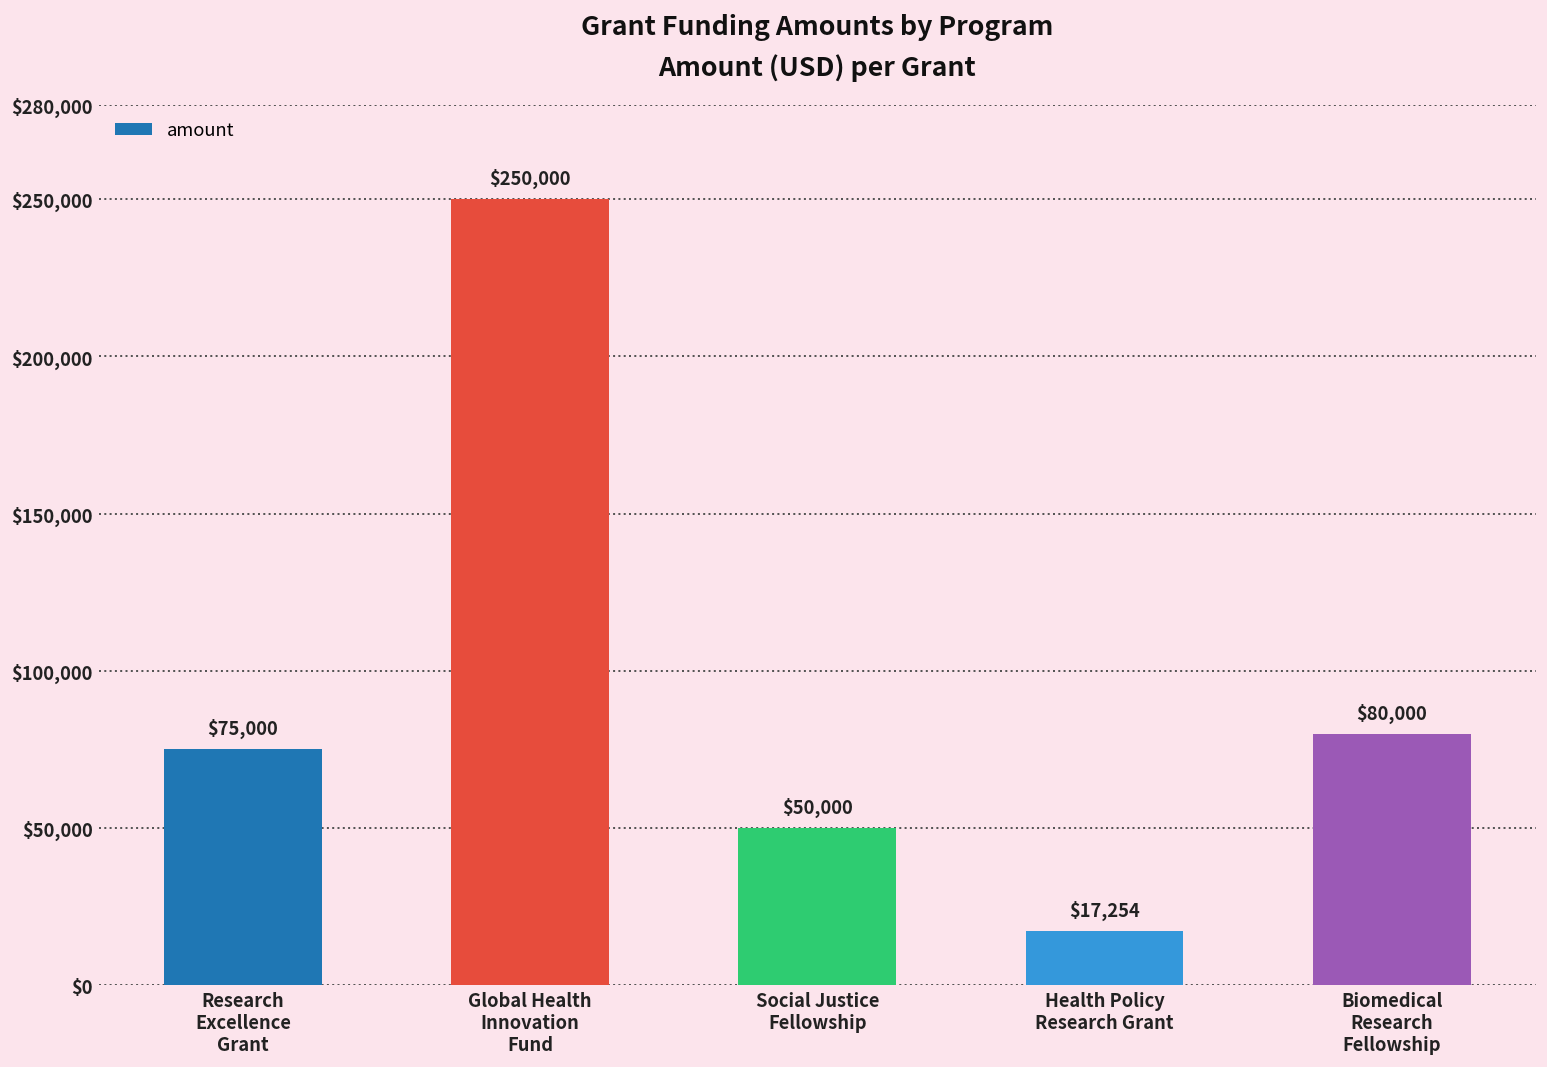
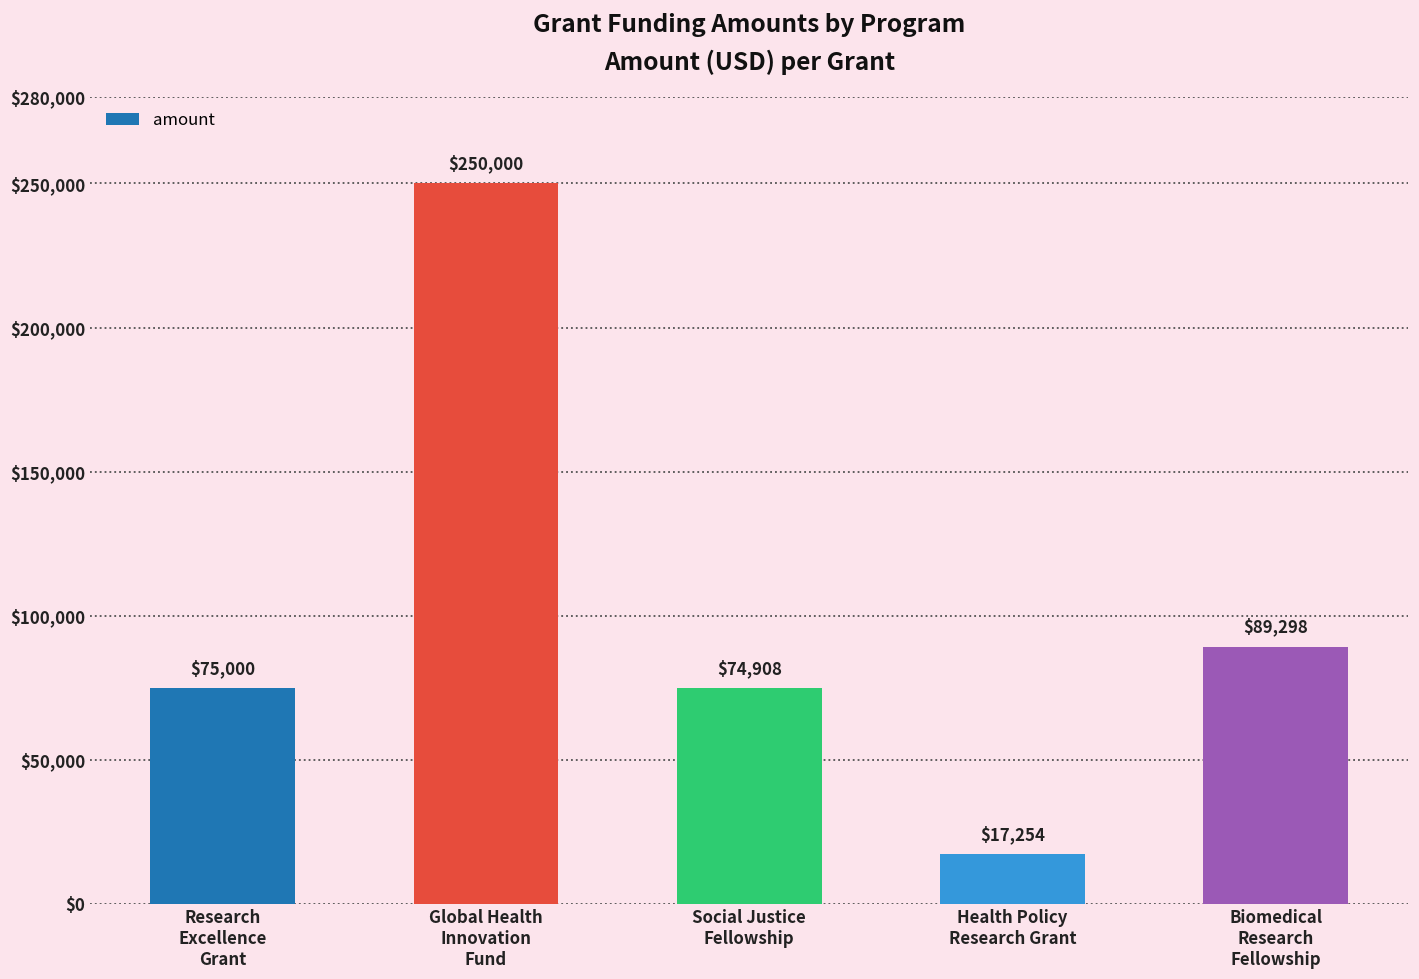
  {
    "Research Excellence Grant": "$75,000",
    "Global Health Innovation Fund": "$250,000",
-   "Social Justice Fellowship": "$50,000",
+   "Social Justice Fellowship": "$74,908",
    "Health Policy Research Grant": "$17,254",
-   "Biomedical Research Fellowship": "$80,000"
+   "Biomedical Research Fellowship": "$89,298"
  }
